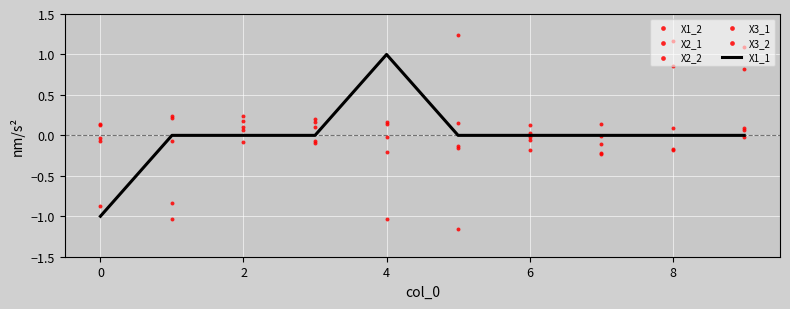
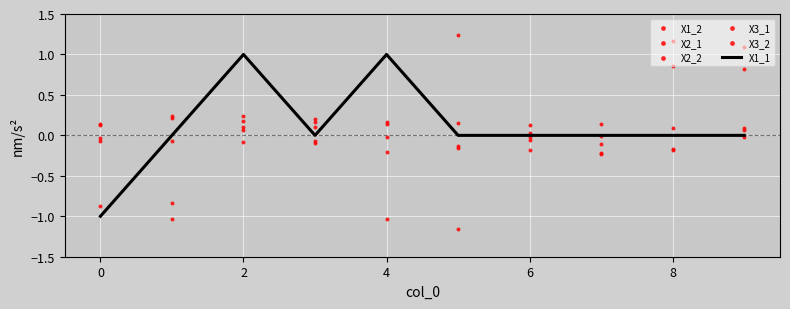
  {
    "X1_1": {
      "0": -1,
-     "2": 0,
+     "2": 1,
      "4": 1,
      "8": 0
    }
  }
